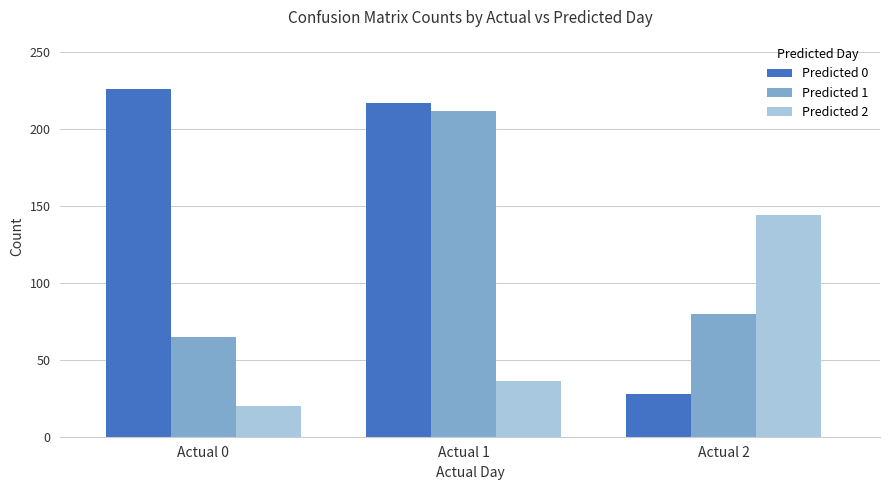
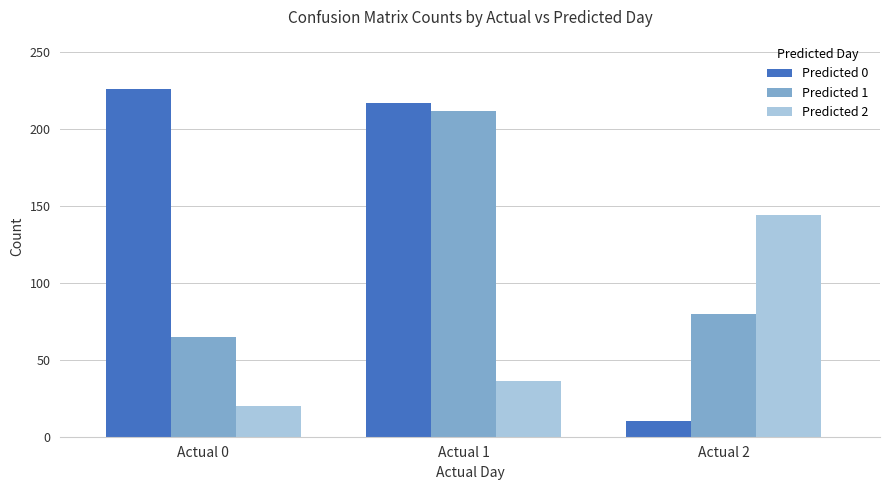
  {
    "Predicted 0": {
      "Actual 0": 226,
      "Actual 1": 217,
-     "Actual 2": 28
+     "Actual 2": 10
    }
  }
